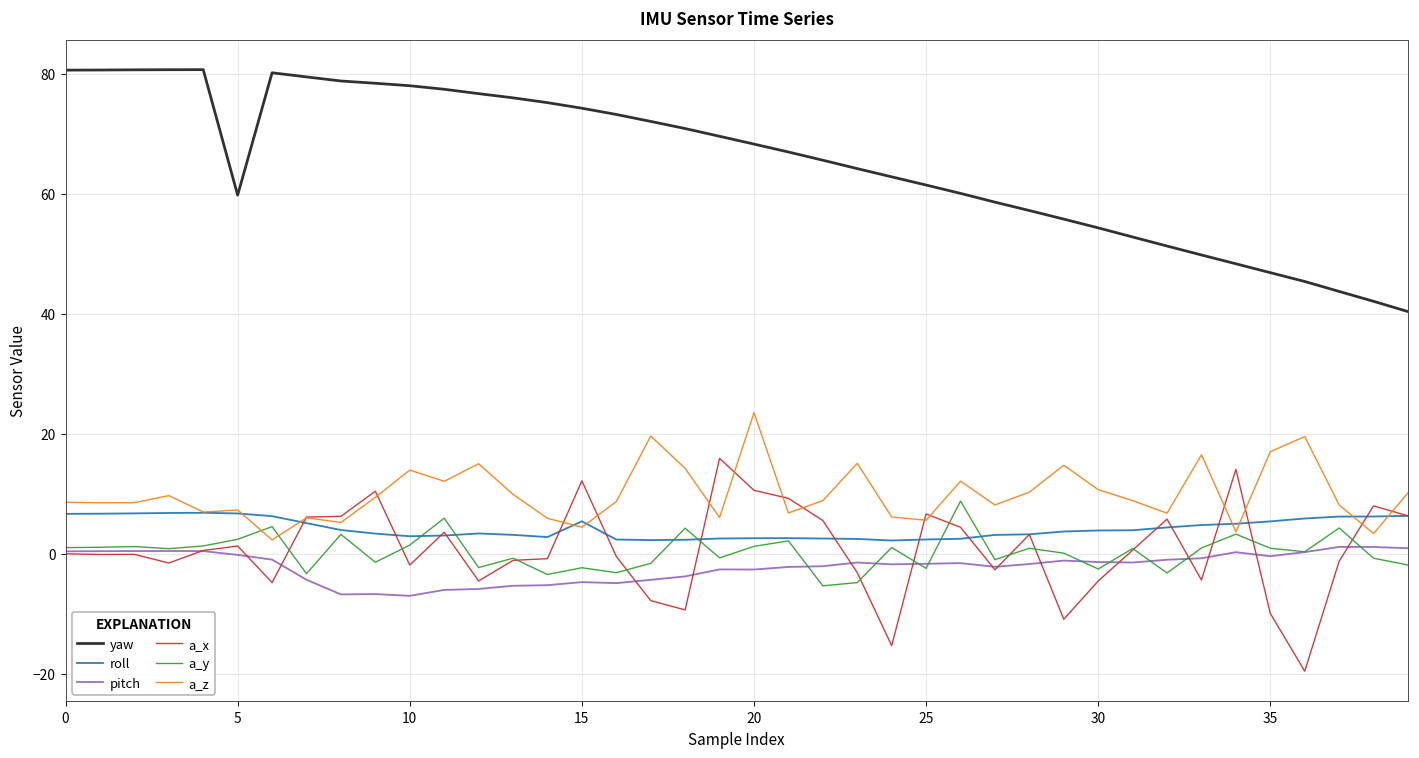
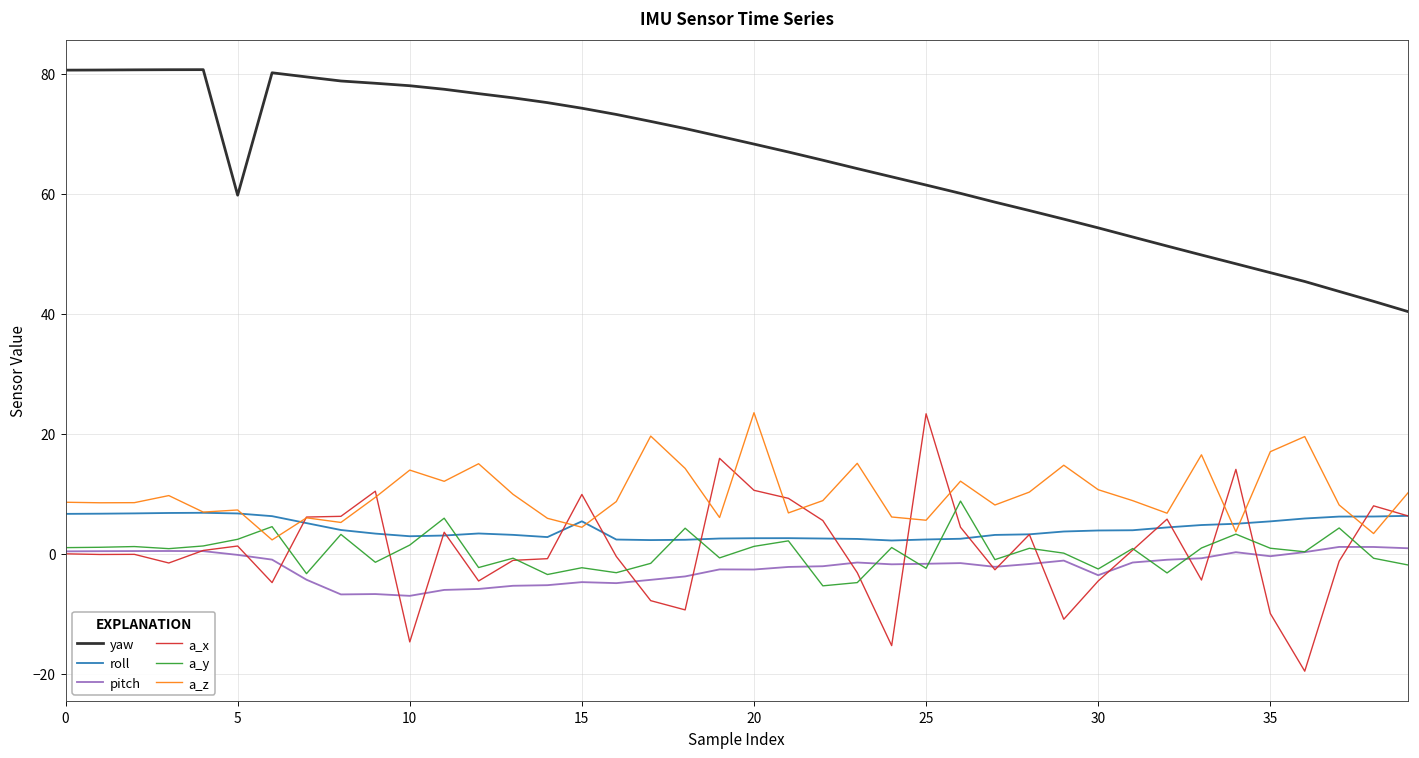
  {
    "yaw": {
      "0": 81,
      "5": 60,
      "10": 78,
      "15": 74,
      "20": 68,
      "25": 61,
      "30": 54,
      "35": 47
    },
    "roll": {
      "0": 7,
      "5": 7,
      "10": 3,
      "15": 5,
      "20": 3,
      "25": 2,
      "30": 4,
      "35": 5
    },
    "pitch": {
      "5": 0,
      "10": -7,
      "15": -5,
      "20": -3,
      "25": -2,
-     "30": -1,
+     "30": -4,
      "35": 0
    },
    "a_x": {
      "5": 1,
-     "10": -2,
-     "15": 12,
+     "10": -15,
+     "15": 10,
      "20": 11,
-     "25": 7,
+     "25": 23,
      "30": -5,
      "35": -10
    },
    "a_y": {
      "0": 1,
      "5": 2,
      "10": 1,
      "15": -2,
      "20": 1,
      "25": -2,
      "30": -3,
      "35": 1
    },
    "a_z": {
      "0": 9,
      "5": 7,
      "10": 14,
      "15": 4,
      "20": 24,
      "25": 6,
      "30": 11,
      "35": 17
    }
  }
